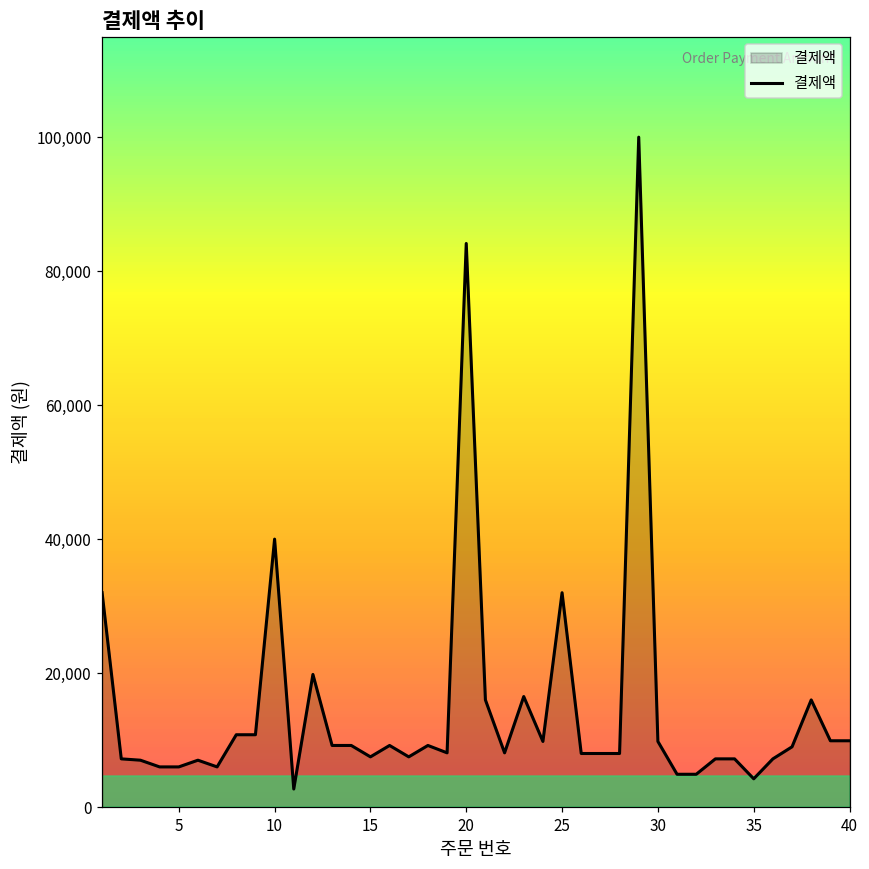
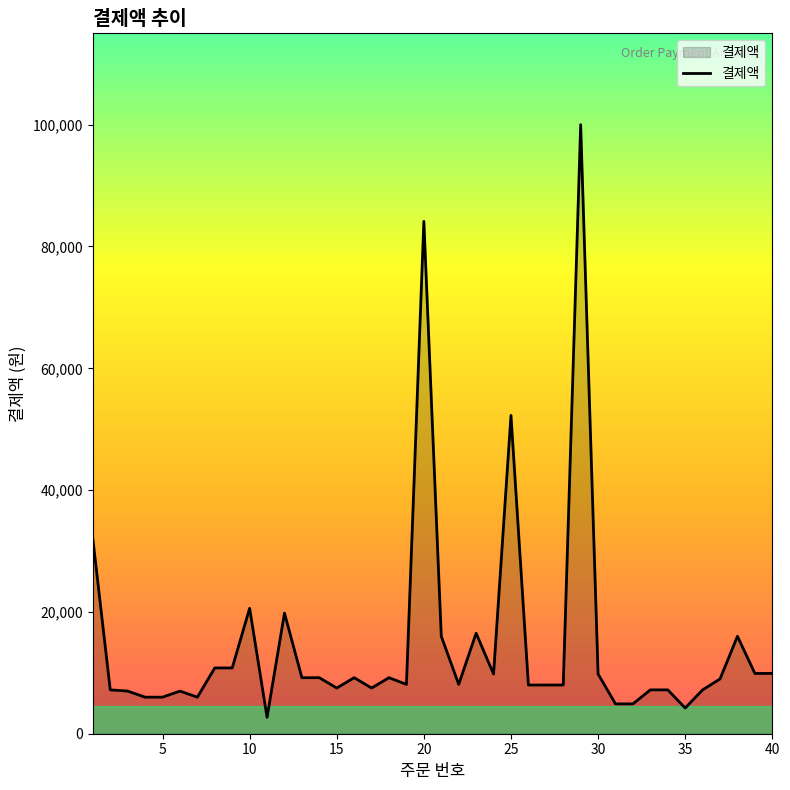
  {
    "5": "6,000",
-   "10": "40,000",
+   "10": "21,000",
    "15": "8,000",
    "20": "84,000",
-   "25": "32,000",
+   "25": "52,000",
    "30": "10,000",
    "40": "10,000"
  }
